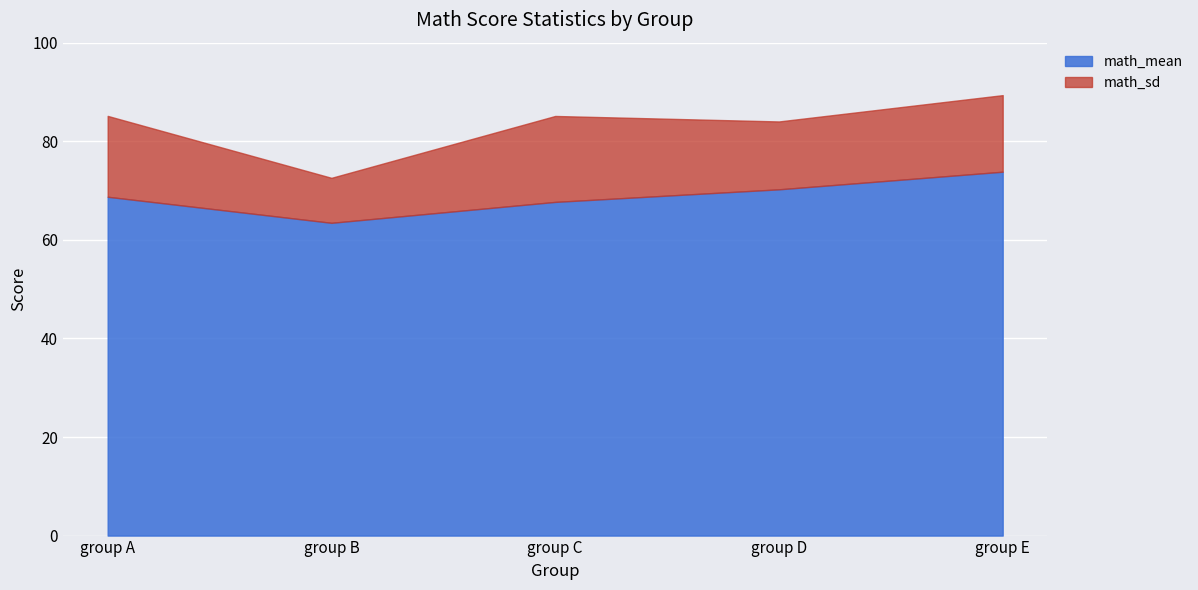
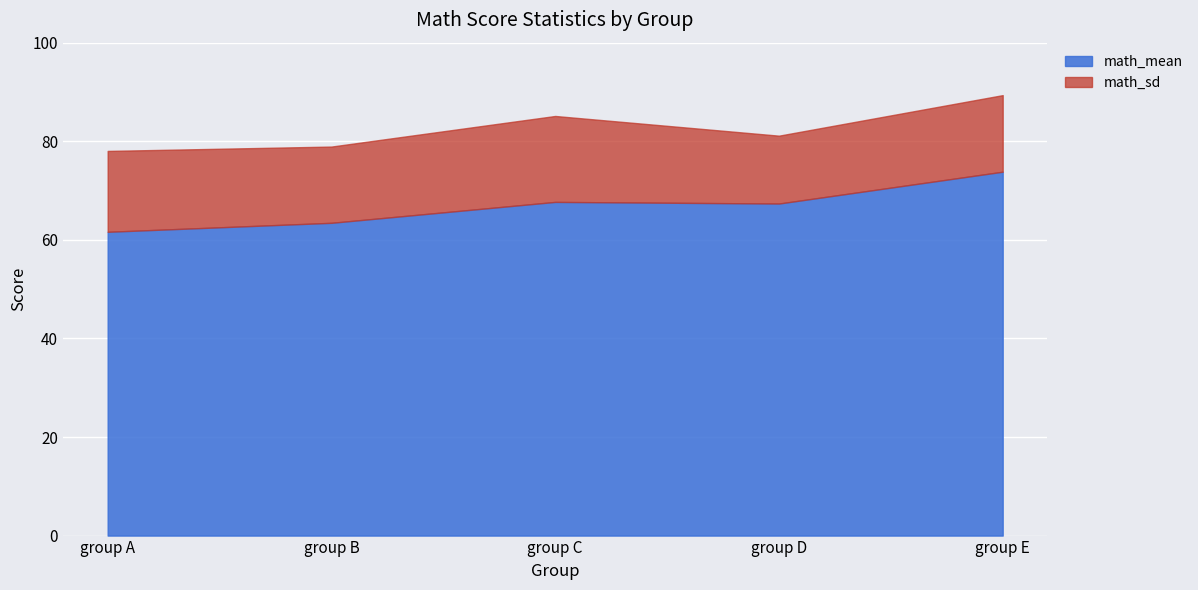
  {
    "math_mean": {
-     "group A": 69,
+     "group A": 62,
      "group B": 63,
      "group C": 68,
-     "group D": 70,
+     "group D": 67,
      "group E": 74
    },
    "math_sd": {
      "group A": 16,
-     "group B": 9,
+     "group B": 15,
      "group C": 17,
      "group D": 14,
      "group E": 16
    }
  }
